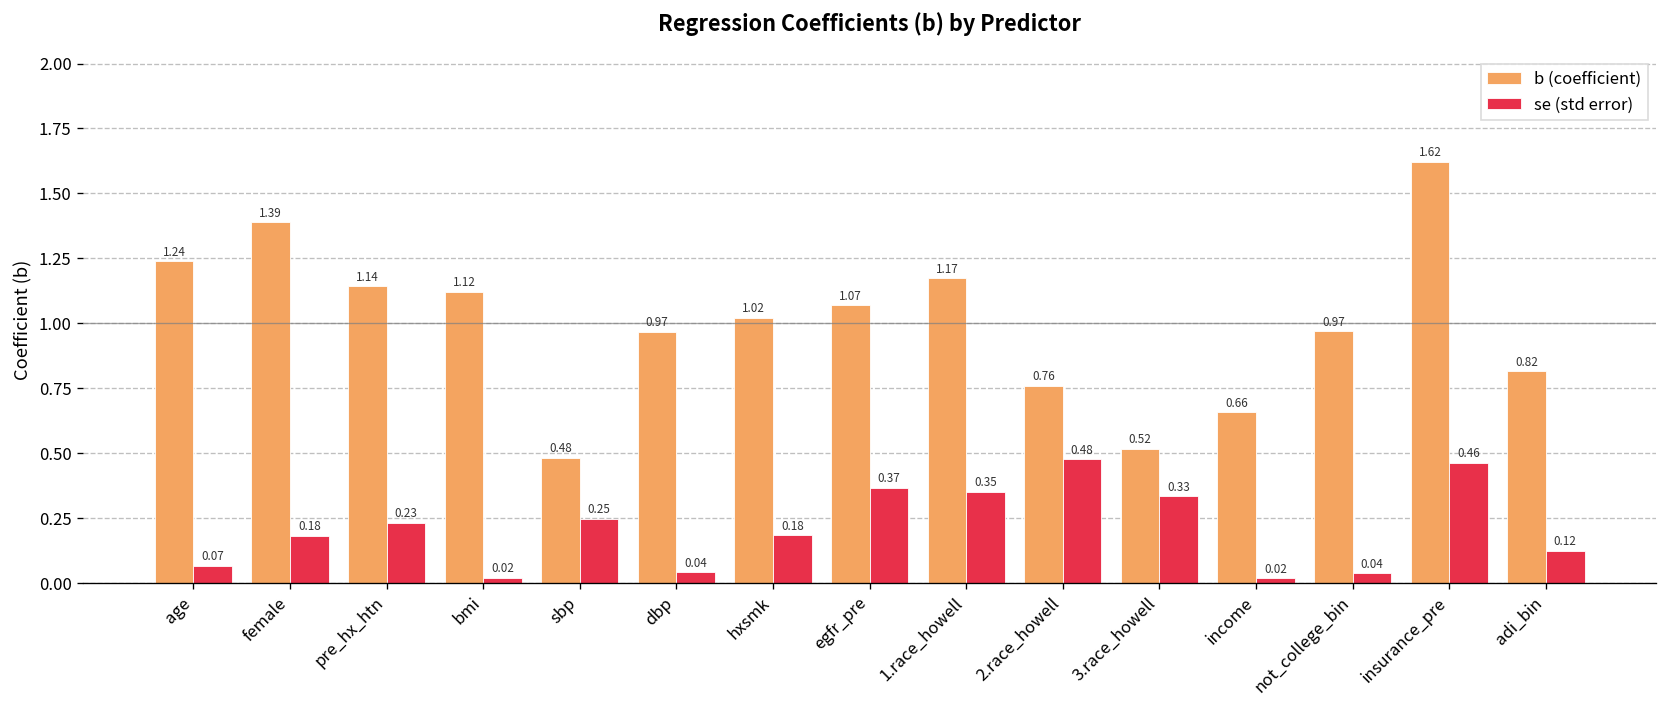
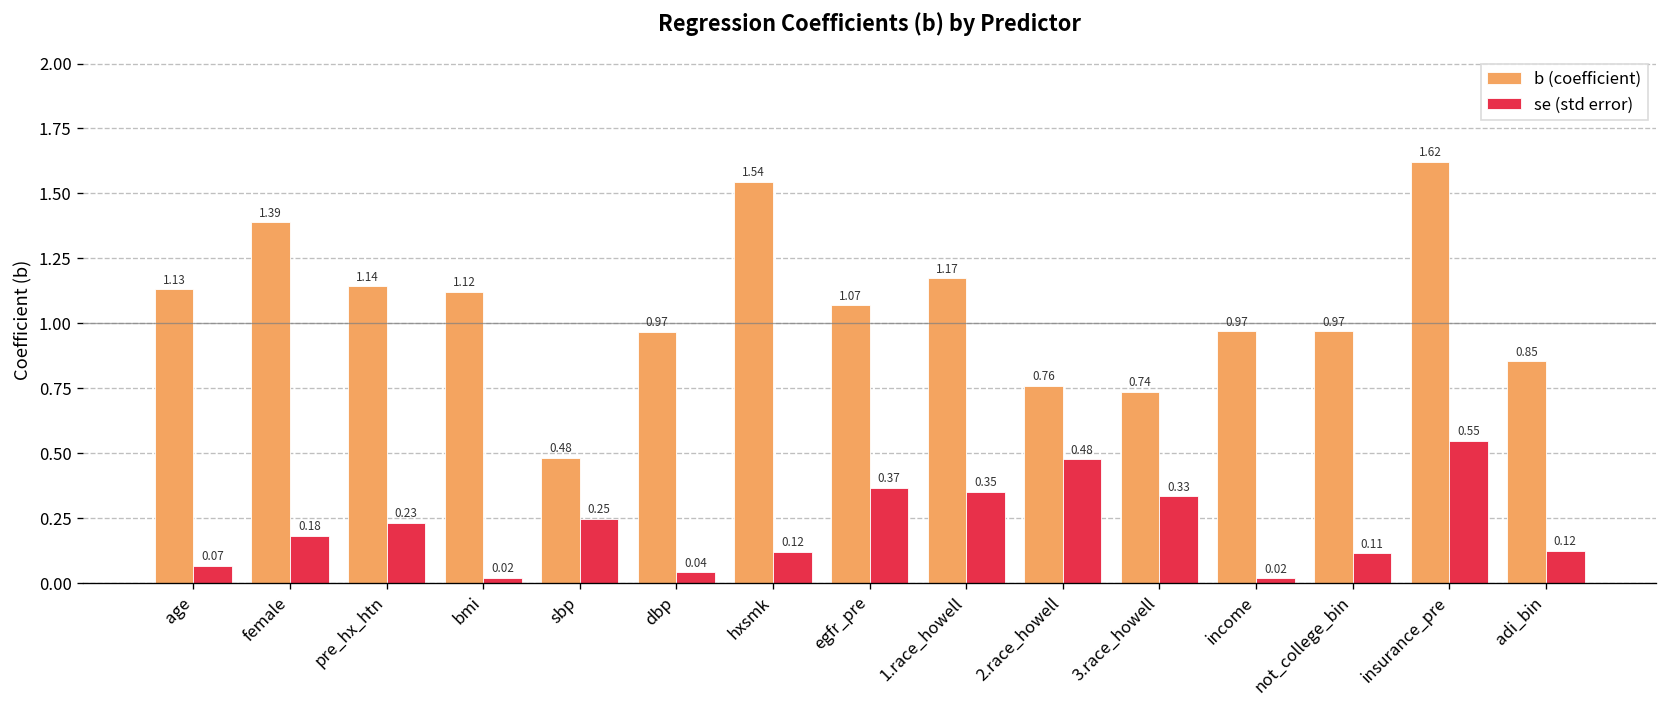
  {
    "b (coefficient)": {
-     "age": 1.24,
+     "age": 1.13,
      "female": 1.39,
      "pre_hx_htn": 1.14,
      "bmi": 1.12,
      "sbp": 0.48,
      "dbp": 0.97,
-     "hxsmk": 1.02,
+     "hxsmk": 1.54,
      "egfr_pre": 1.07,
      "1.race_howell": 1.17,
      "2.race_howell": 0.76,
-     "3.race_howell": 0.52,
-     "income": 0.66,
+     "3.race_howell": 0.74,
+     "income": 0.97,
      "not_college_bin": 0.97,
      "insurance_pre": 1.62,
-     "adi_bin": 0.82
+     "adi_bin": 0.85
    },
    "se (std error)": {
      "age": 0.07,
      "female": 0.18,
      "pre_hx_htn": 0.23,
      "bmi": 0.02,
      "sbp": 0.25,
      "dbp": 0.04,
-     "hxsmk": 0.18,
+     "hxsmk": 0.12,
      "egfr_pre": 0.37,
      "1.race_howell": 0.35,
      "2.race_howell": 0.48,
      "3.race_howell": 0.33,
      "income": 0.02,
-     "not_college_bin": 0.04,
-     "insurance_pre": 0.46,
+     "not_college_bin": 0.11,
+     "insurance_pre": 0.55,
      "adi_bin": 0.12
    }
  }
